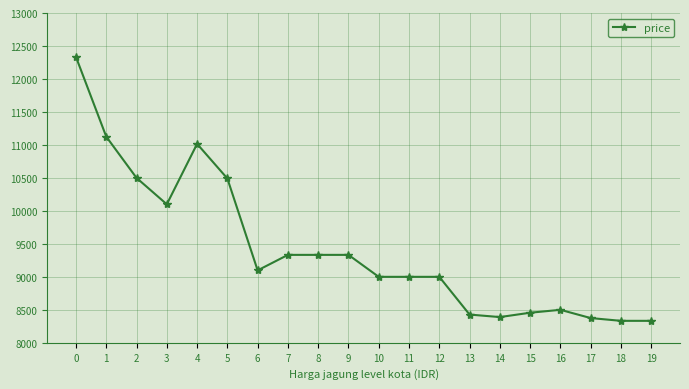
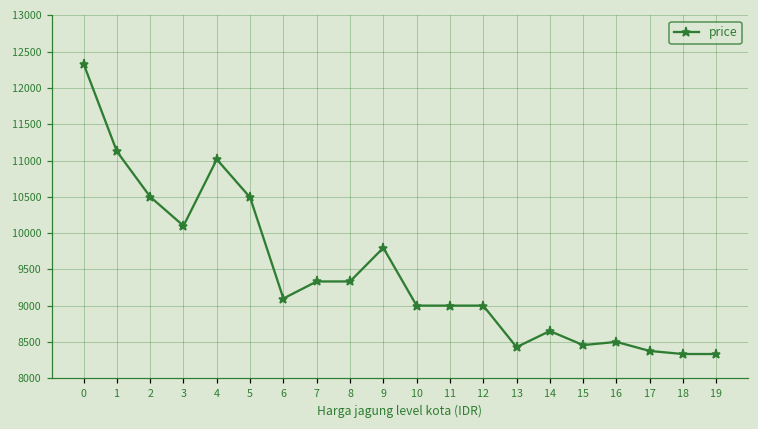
  {
    "0": 12300,
    "1": 11100,
    "2": 10500,
    "3": 10100,
    "4": 11000,
    "5": 10500,
    "6": 9100,
    "7": 9300,
    "8": 9300,
-   "9": 9300,
+   "9": 9800,
    "10": 9000,
    "11": 9000,
    "12": 9000,
    "13": 8400,
-   "14": 8400,
+   "14": 8700,
    "15": 8500,
    "16": 8500,
    "17": 8400,
    "18": 8300,
    "19": 8300
  }
